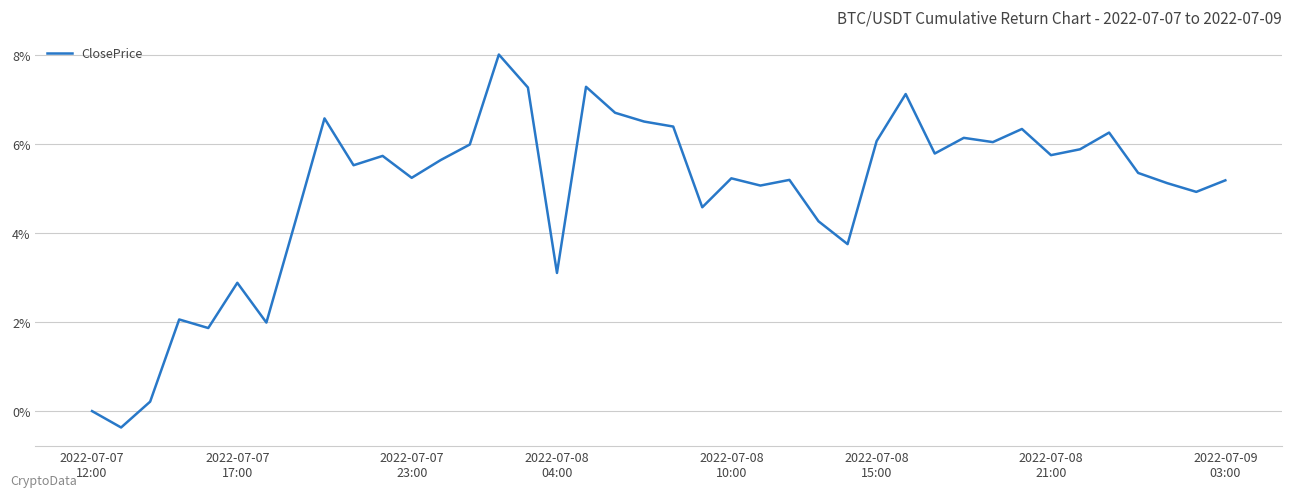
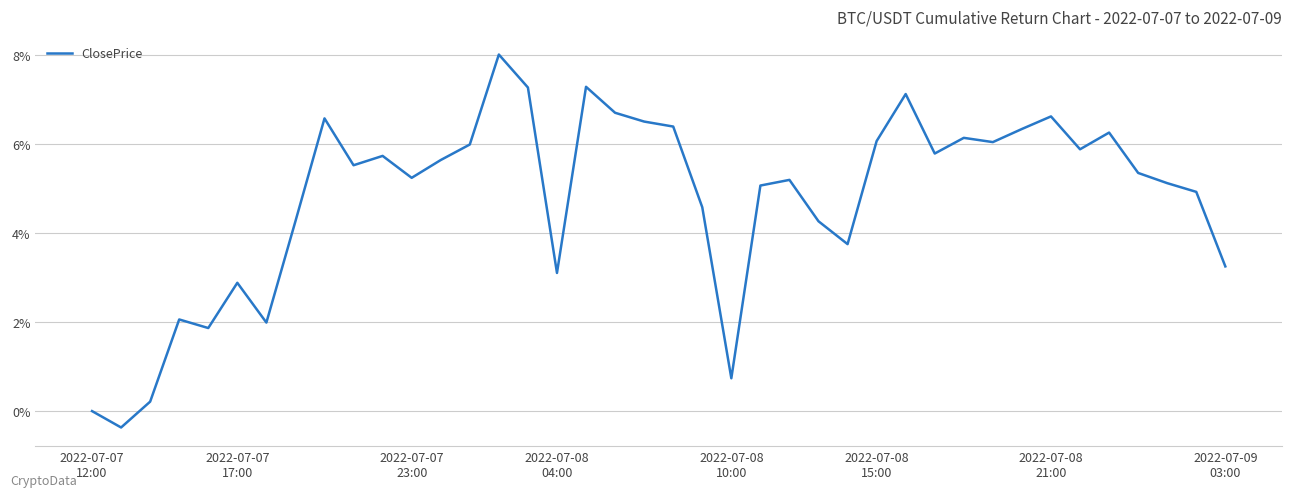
  {
    "2022-07-07 12:00": "0.0%",
    "2022-07-07 17:00": "2.9%",
    "2022-07-07 23:00": "5.2%",
    "2022-07-08 04:00": "3.1%",
-   "2022-07-08 10:00": "5.2%",
+   "2022-07-08 10:00": "0.7%",
    "2022-07-08 15:00": "6.1%",
-   "2022-07-08 21:00": "5.7%",
-   "2022-07-09 03:00": "5.2%"
+   "2022-07-08 21:00": "6.6%",
+   "2022-07-09 03:00": "3.2%"
  }
